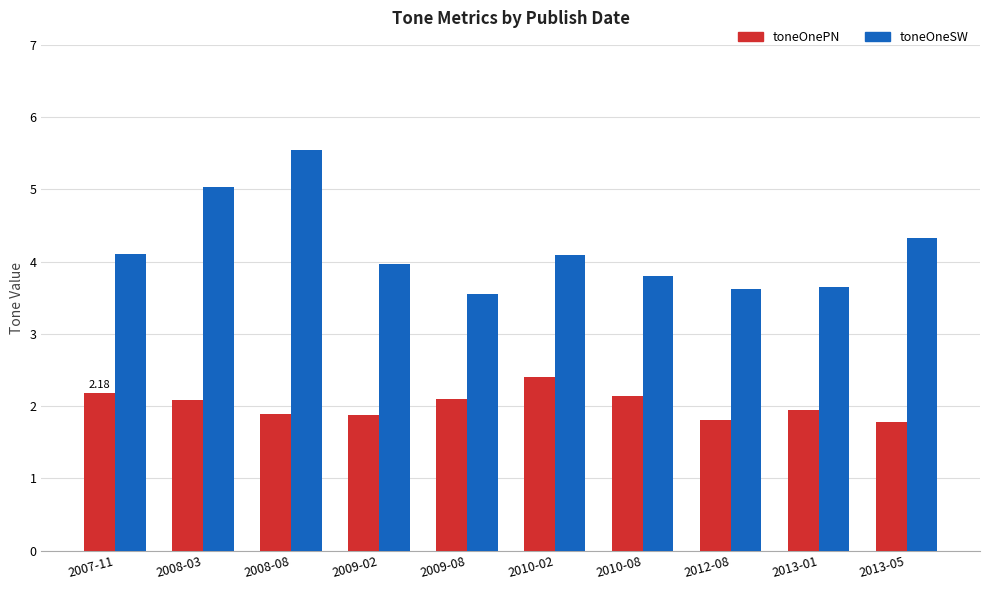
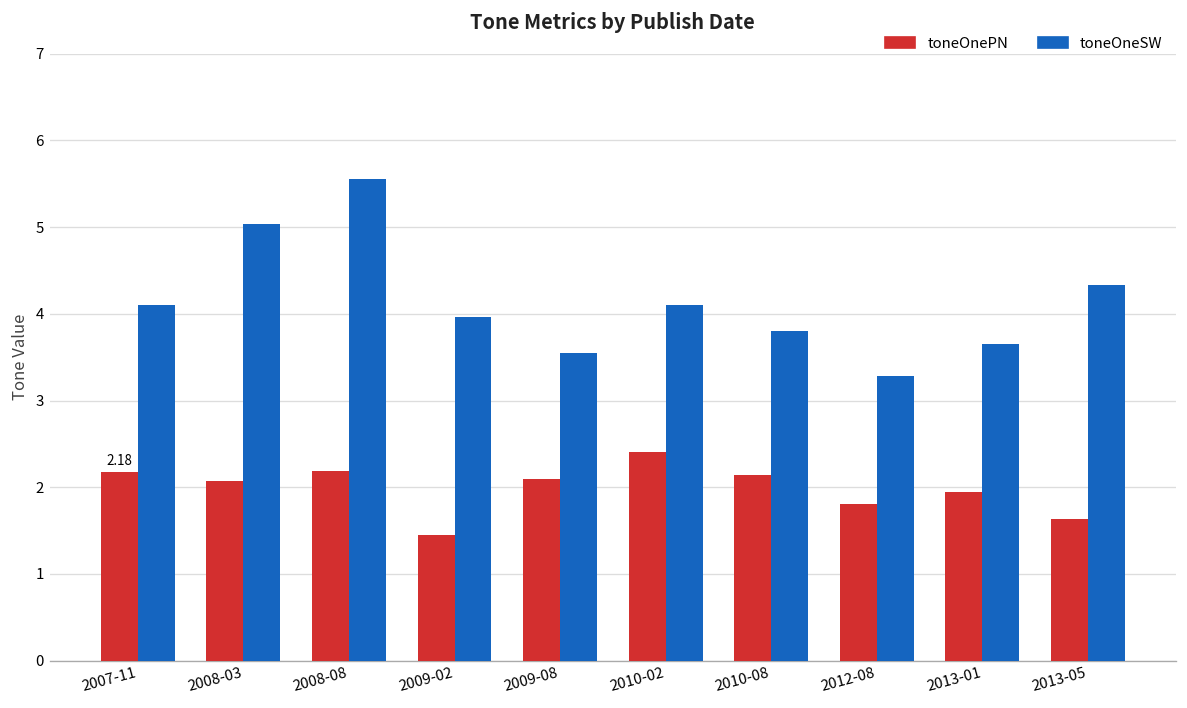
  {
    "toneOnePN": {
      "2008-03": 2.1,
-     "2008-08": 1.9,
-     "2009-02": 1.9,
+     "2008-08": 2.2,
+     "2009-02": 1.4,
      "2009-08": 2.1,
      "2010-02": 2.4,
      "2010-08": 2.1,
      "2012-08": 1.8,
      "2013-01": 1.9,
-     "2013-05": 1.8
+     "2013-05": 1.6
    },
    "toneOneSW": {
      "2007-11": 4.1,
      "2008-03": 5.0,
      "2008-08": 5.6,
      "2009-02": 4.0,
      "2009-08": 3.6,
      "2010-02": 4.1,
      "2010-08": 3.8,
-     "2012-08": 3.6,
+     "2012-08": 3.3,
      "2013-01": 3.6,
      "2013-05": 4.3
    }
  }
